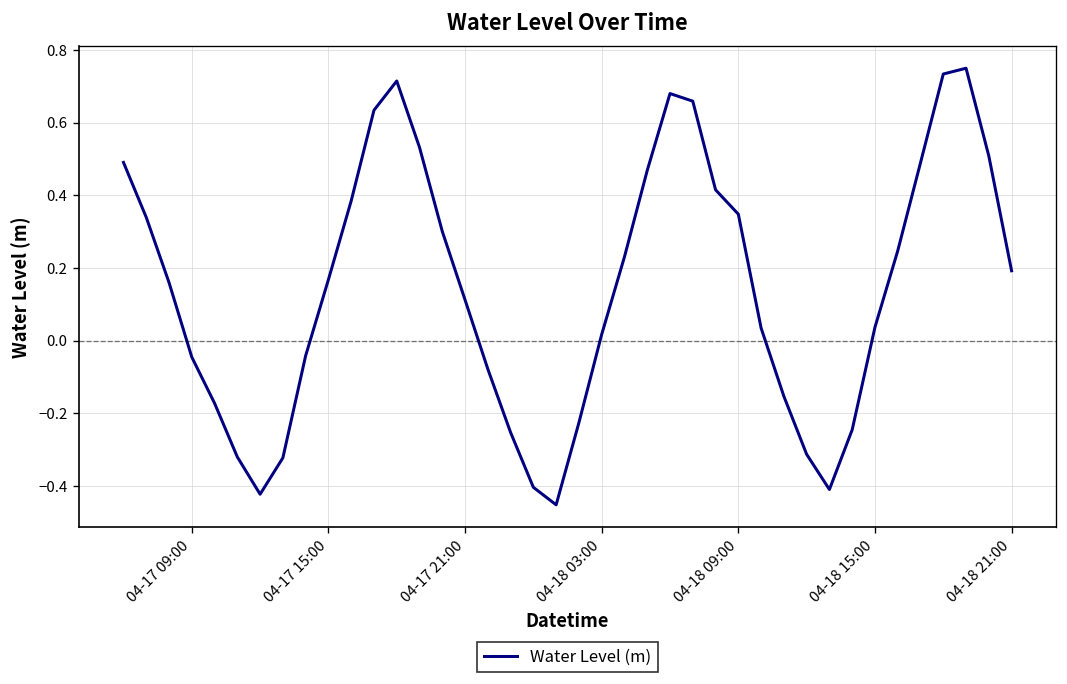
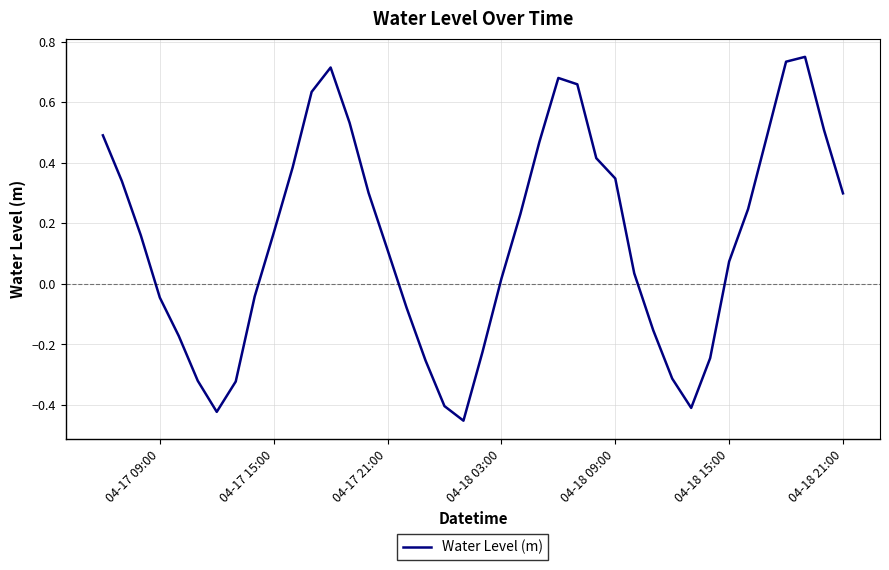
  {
    "04-17 09:00": -0.05,
    "04-17 15:00": 0.17,
    "04-17 21:00": 0.11,
    "04-18 03:00": 0.02,
    "04-18 09:00": 0.35,
-   "04-18 15:00": 0.04,
-   "04-18 21:00": 0.19
+   "04-18 15:00": 0.07,
+   "04-18 21:00": 0.30
  }
